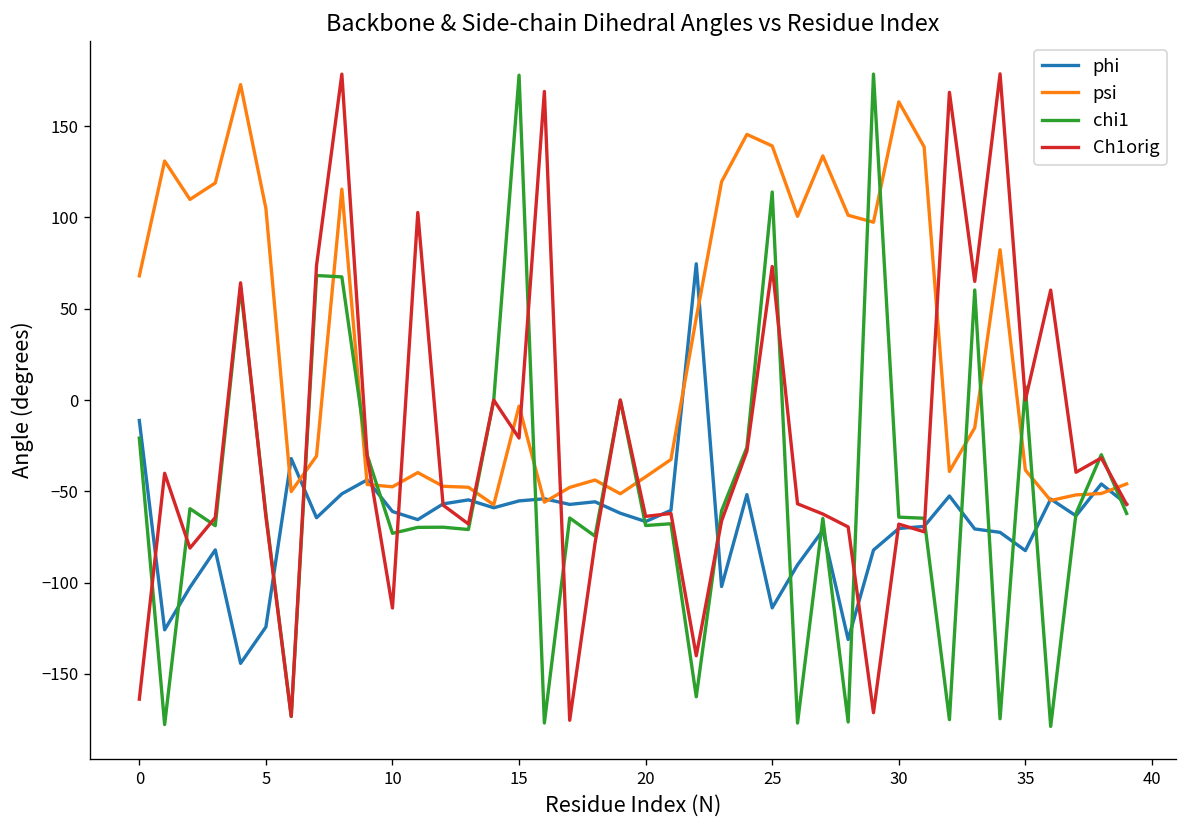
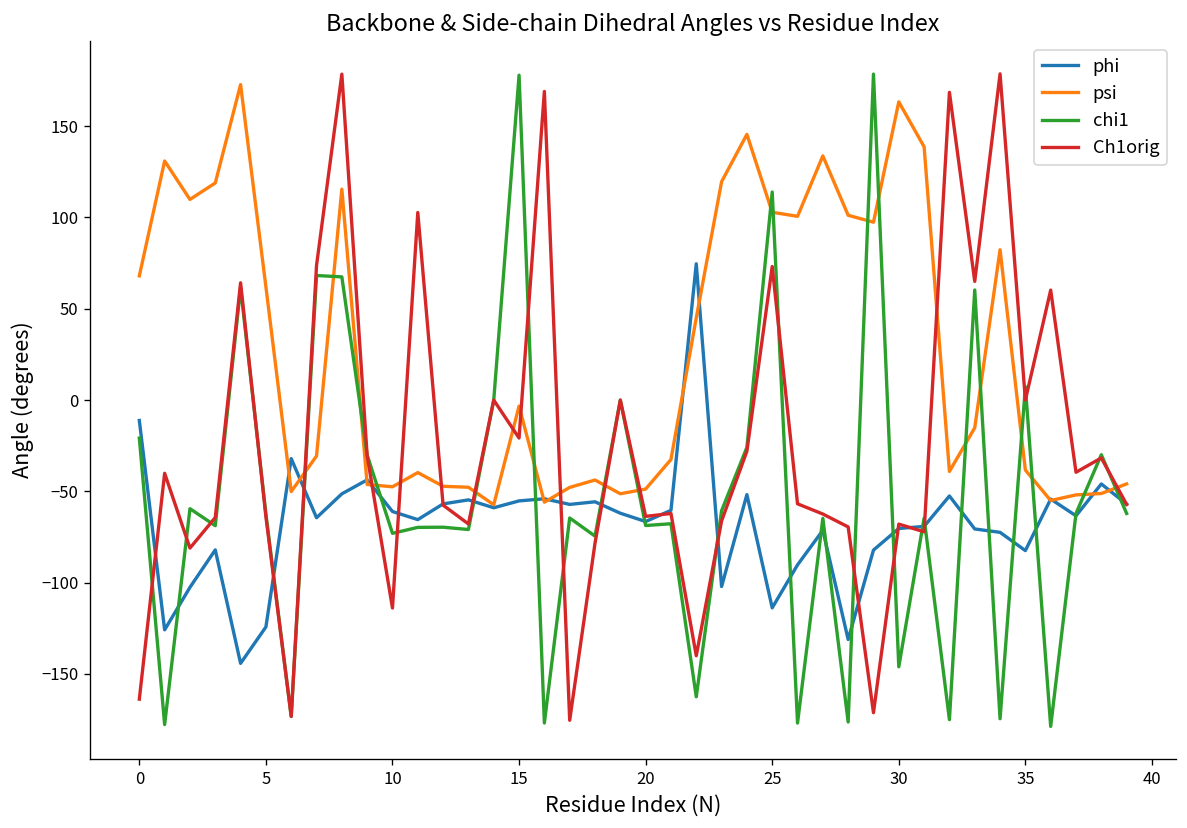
  {
    "phi": {
      "0": -11,
      "5": -124,
      "10": -61,
      "15": -55,
      "20": -67,
      "25": -114,
      "30": -70,
      "35": -82
    },
    "psi": {
      "0": 68,
-     "5": 105,
+     "5": 62,
      "10": -47,
      "15": -3,
-     "20": -42,
-     "25": 139,
+     "20": -49,
+     "25": 103,
      "30": 163,
      "35": -38
    },
    "chi1": {
      "0": -21,
      "10": -73,
      "15": 178,
      "20": -69,
      "25": 114,
-     "30": -64,
+     "30": -146,
      "35": 7
    },
    "Ch1orig": {
      "0": -164,
      "10": -114,
      "15": -21,
      "20": -64,
      "25": 73,
      "30": -68,
      "35": 0
    }
  }
